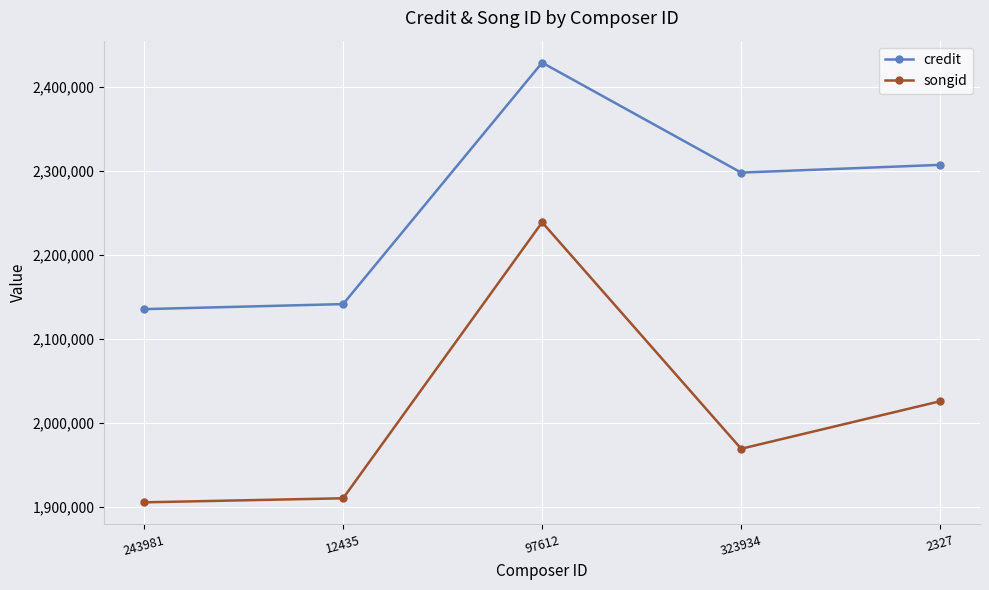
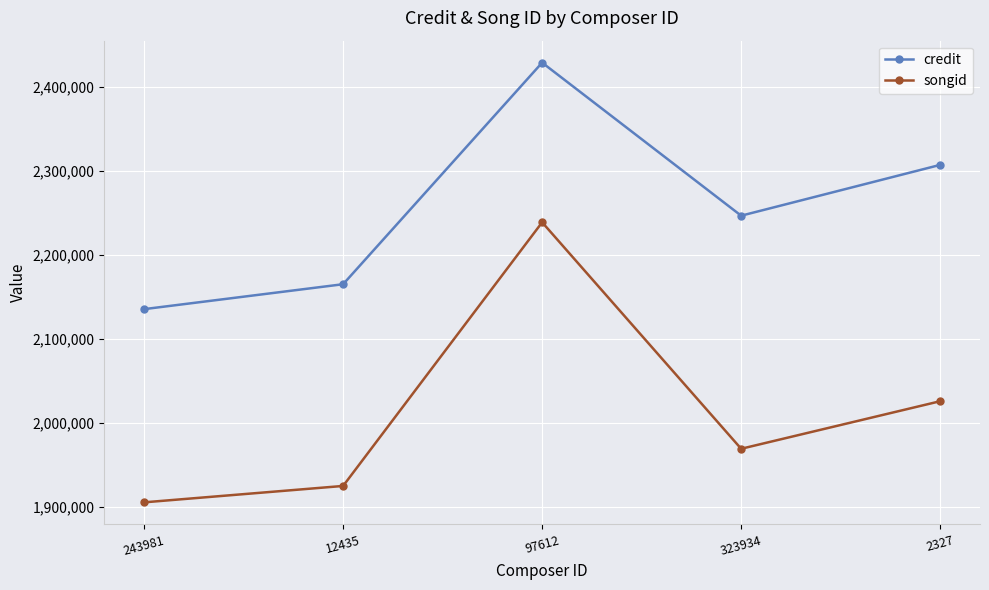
  {
    "credit": {
      "243981": "2,140,000",
-     "12435": "2,140,000",
+     "12435": "2,160,000",
      "97612": "2,430,000",
-     "323934": "2,300,000",
+     "323934": "2,250,000",
      "2327": "2,310,000"
    },
    "songid": {
      "243981": "1,910,000",
-     "12435": "1,910,000",
+     "12435": "1,920,000",
      "97612": "2,240,000",
      "323934": "1,970,000",
      "2327": "2,030,000"
    }
  }
